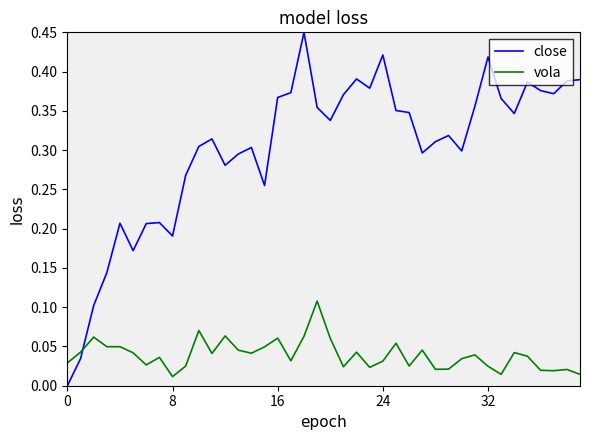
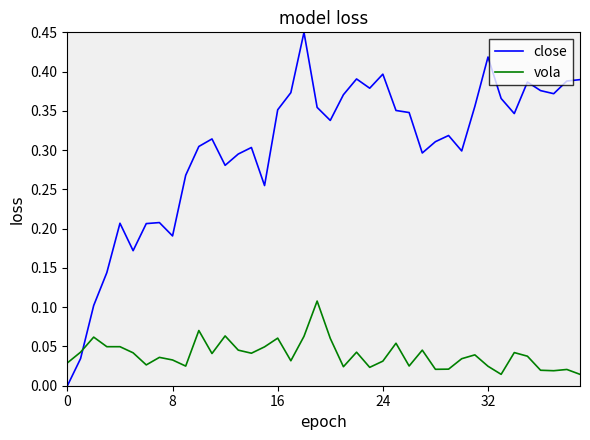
  {
    "close": {
      "0": 0.00,
      "8": 0.19,
-     "16": 0.37,
-     "24": 0.42,
+     "16": 0.35,
+     "24": 0.40,
      "32": 0.42
    },
    "vola": {
      "0": 0.03,
-     "8": 0.01,
+     "8": 0.03,
      "16": 0.06,
      "24": 0.03,
      "32": 0.02
    }
  }
